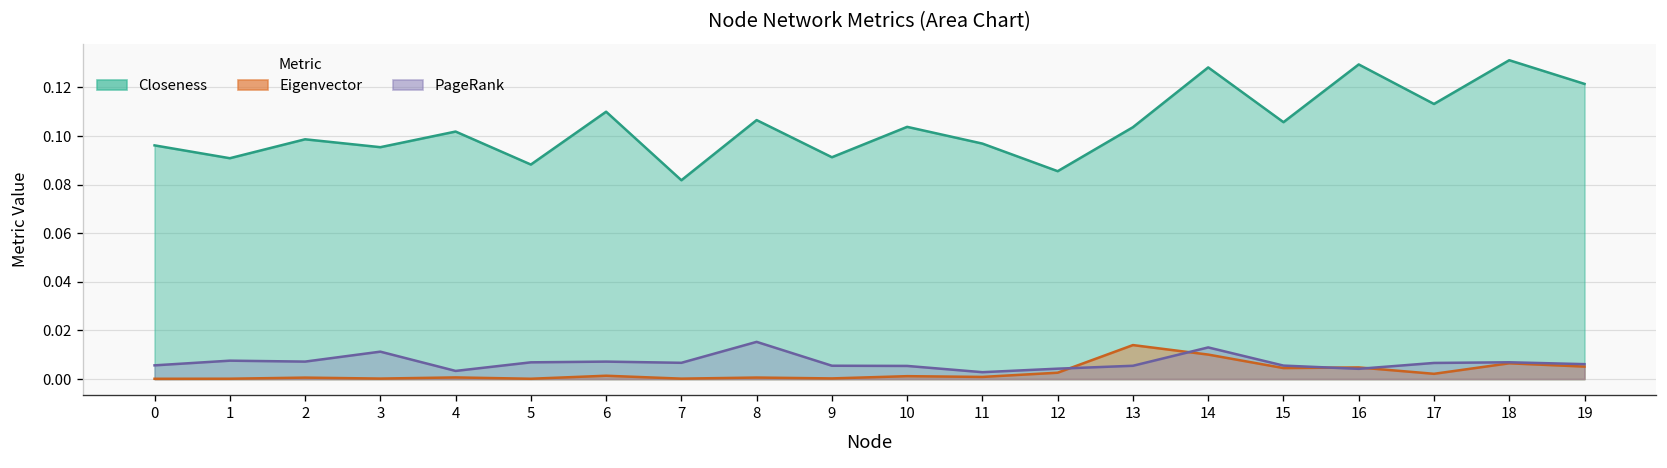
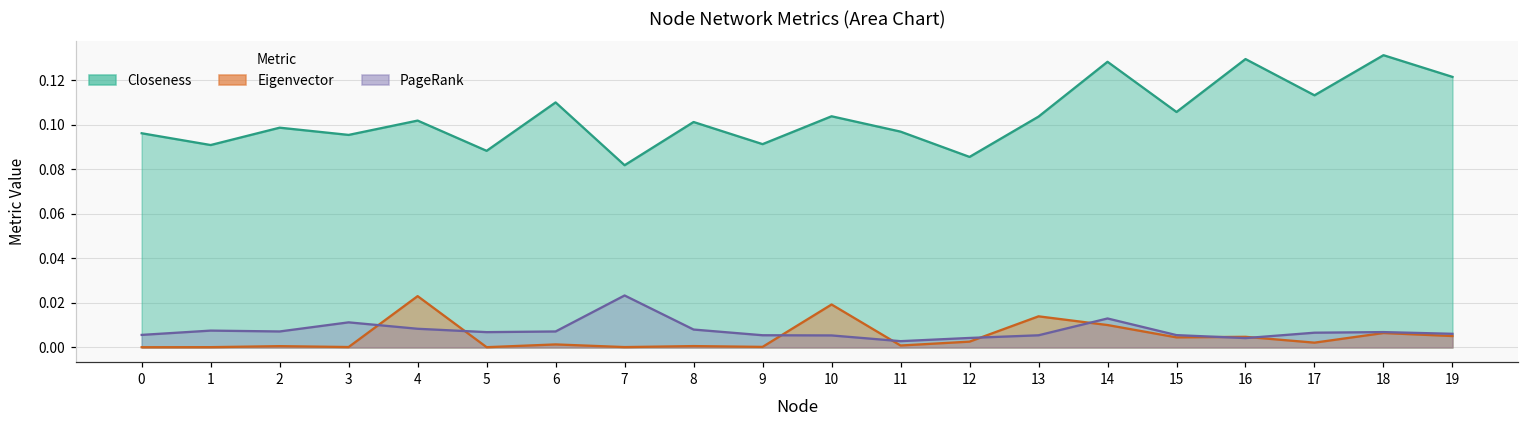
  {
    "Closeness": {
      "0": 0.096,
      "1": 0.091,
      "2": 0.099,
      "3": 0.095,
      "4": 0.102,
      "5": 0.088,
      "6": 0.110,
      "7": 0.082,
-     "8": 0.107,
+     "8": 0.101,
      "9": 0.091,
      "10": 0.104,
      "11": 0.097,
      "12": 0.086,
      "13": 0.104,
      "14": 0.128,
      "15": 0.106,
      "16": 0.129,
      "17": 0.113,
      "18": 0.131,
      "19": 0.121
    },
    "Eigenvector": {
      "0": 0.000,
      "1": 0.000,
      "2": 0.001,
      "3": 0.000,
-     "4": 0.001,
+     "4": 0.023,
      "5": 0.000,
      "6": 0.001,
      "7": 0.000,
      "8": 0.001,
      "9": 0.000,
-     "10": 0.001,
+     "10": 0.019,
      "11": 0.001,
      "12": 0.003,
      "13": 0.014,
      "14": 0.010,
      "17": 0.002
    },
    "PageRank": {
      "0": 0.006,
      "1": 0.008,
      "2": 0.007,
      "3": 0.011,
-     "4": 0.003,
+     "4": 0.008,
      "5": 0.007,
      "6": 0.007,
-     "7": 0.007,
-     "8": 0.015,
+     "7": 0.023,
+     "8": 0.008,
      "9": 0.005,
      "10": 0.005,
      "11": 0.003,
      "12": 0.004,
      "13": 0.005,
      "14": 0.013,
      "17": 0.007
    }
  }
